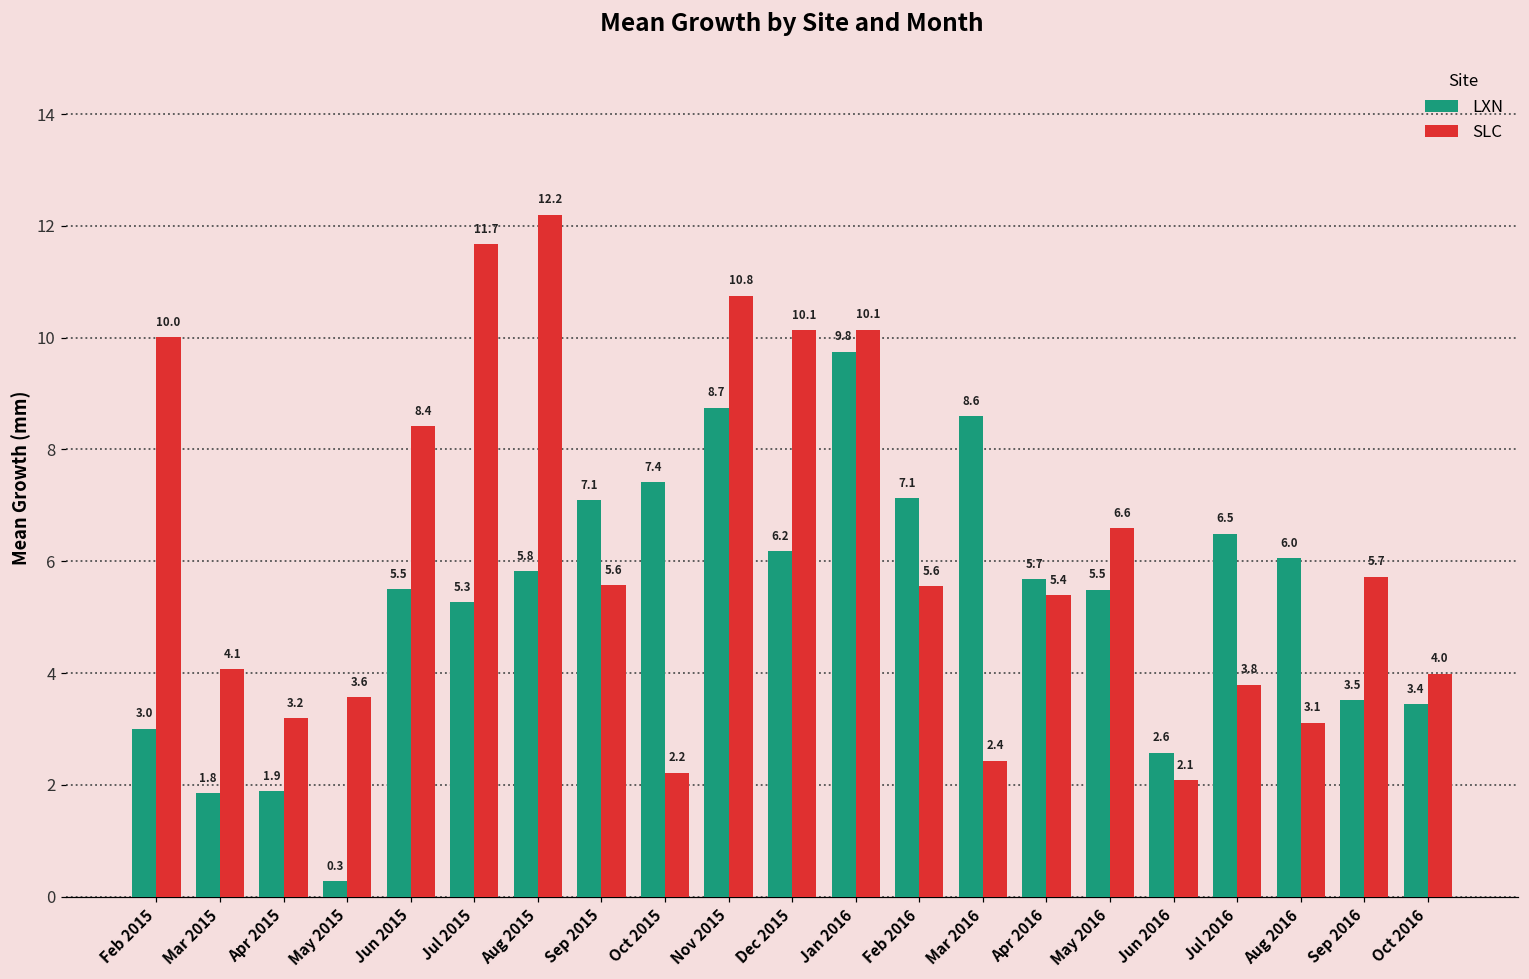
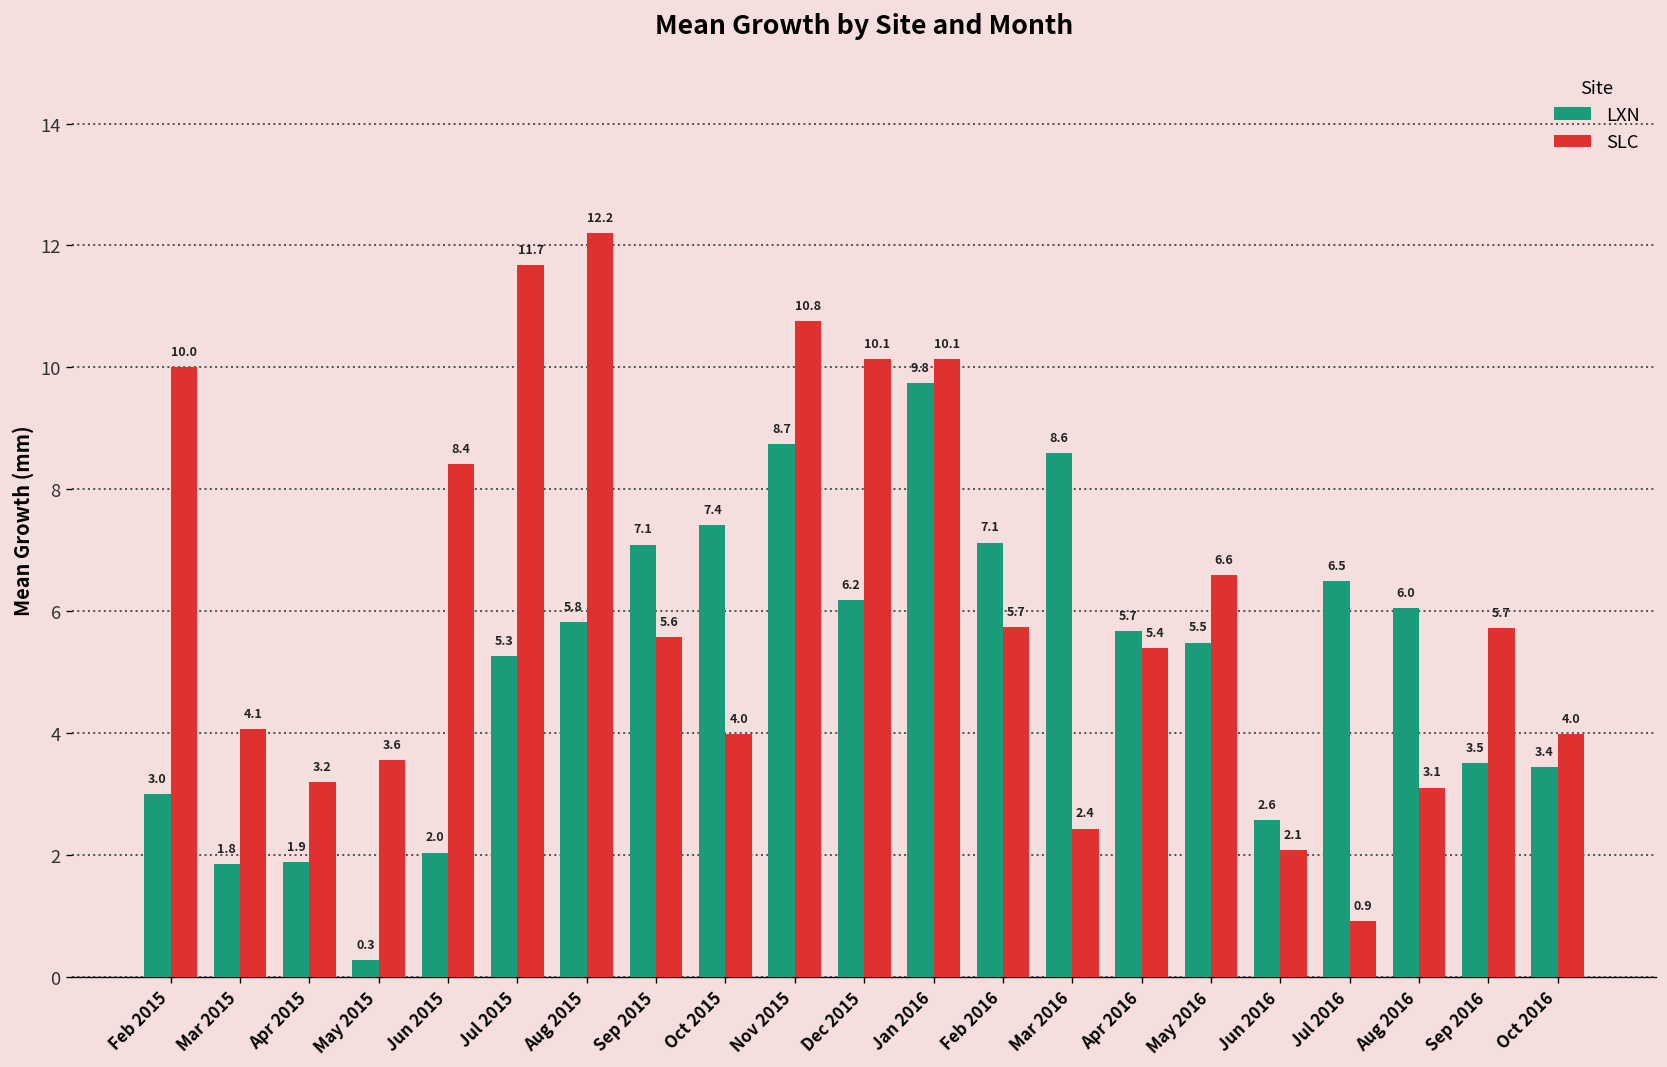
  {
    "LXN": {
      "Feb 2015": 3.0,
      "Mar 2015": 1.8,
      "Apr 2015": 1.9,
      "May 2015": 0.3,
-     "Jun 2015": 5.5,
+     "Jun 2015": 2.0,
      "Jul 2015": 5.3,
      "Aug 2015": 5.8,
      "Sep 2015": 7.1,
      "Oct 2015": 7.4,
      "Nov 2015": 8.7,
      "Dec 2015": 6.2,
      "Jan 2016": 9.8,
      "Feb 2016": 7.1,
      "Mar 2016": 8.6,
      "Apr 2016": 5.7,
      "May 2016": 5.5,
      "Jun 2016": 2.6,
      "Jul 2016": 6.5,
      "Aug 2016": 6.0,
      "Sep 2016": 3.5,
      "Oct 2016": 3.4
    },
    "SLC": {
      "Feb 2015": 10.0,
      "Mar 2015": 4.1,
      "Apr 2015": 3.2,
      "May 2015": 3.6,
      "Jun 2015": 8.4,
      "Jul 2015": 11.7,
      "Aug 2015": 12.2,
      "Sep 2015": 5.6,
-     "Oct 2015": 2.2,
+     "Oct 2015": 4.0,
      "Nov 2015": 10.8,
      "Dec 2015": 10.1,
      "Jan 2016": 10.1,
-     "Feb 2016": 5.6,
+     "Feb 2016": 5.7,
      "Mar 2016": 2.4,
      "Apr 2016": 5.4,
      "May 2016": 6.6,
      "Jun 2016": 2.1,
-     "Jul 2016": 3.8,
+     "Jul 2016": 0.9,
      "Aug 2016": 3.1,
      "Sep 2016": 5.7,
      "Oct 2016": 4.0
    }
  }
